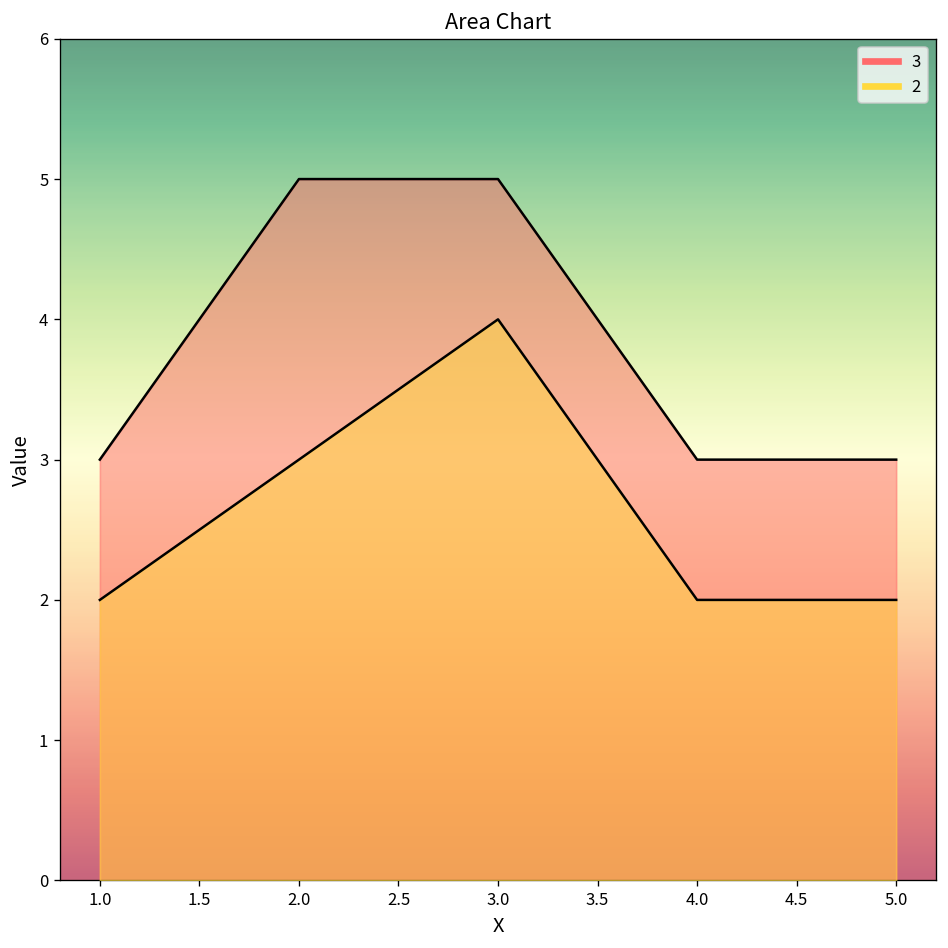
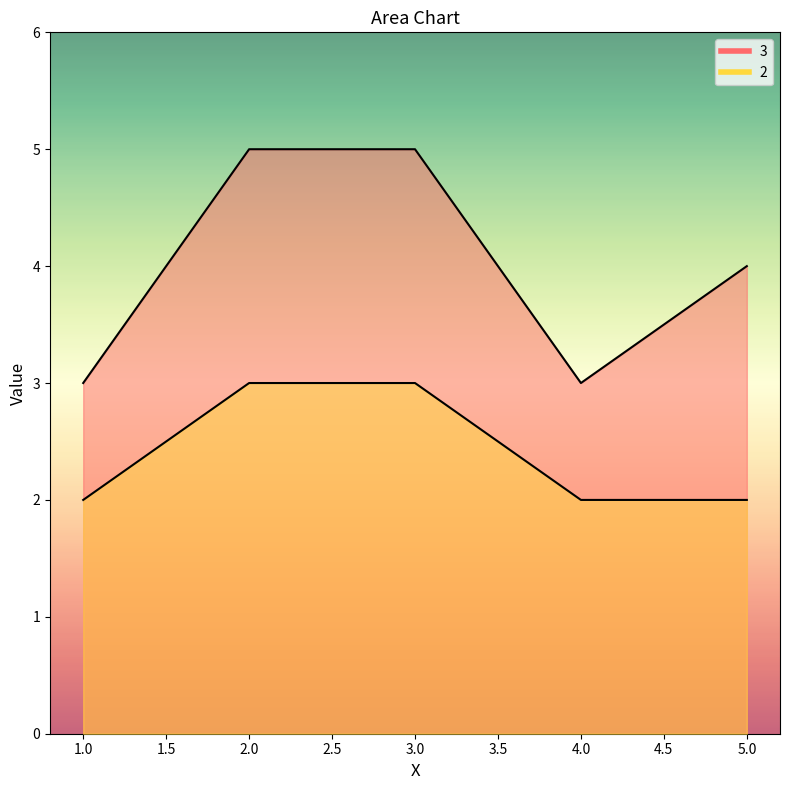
  {
    "3": {
      "1.0": 3,
      "2.0": 5,
      "3.0": 5,
      "4.0": 3,
-     "5.0": 3
+     "5.0": 4
    },
    "2": {
      "1.0": 2,
      "2.0": 3,
-     "3.0": 4,
+     "3.0": 3,
      "4.0": 2,
      "5.0": 2
    }
  }
